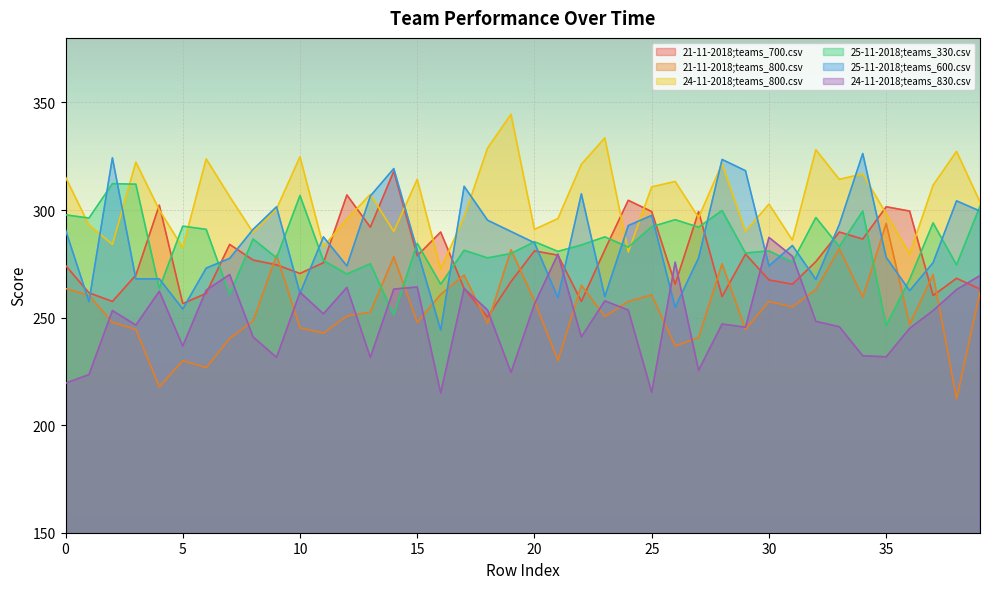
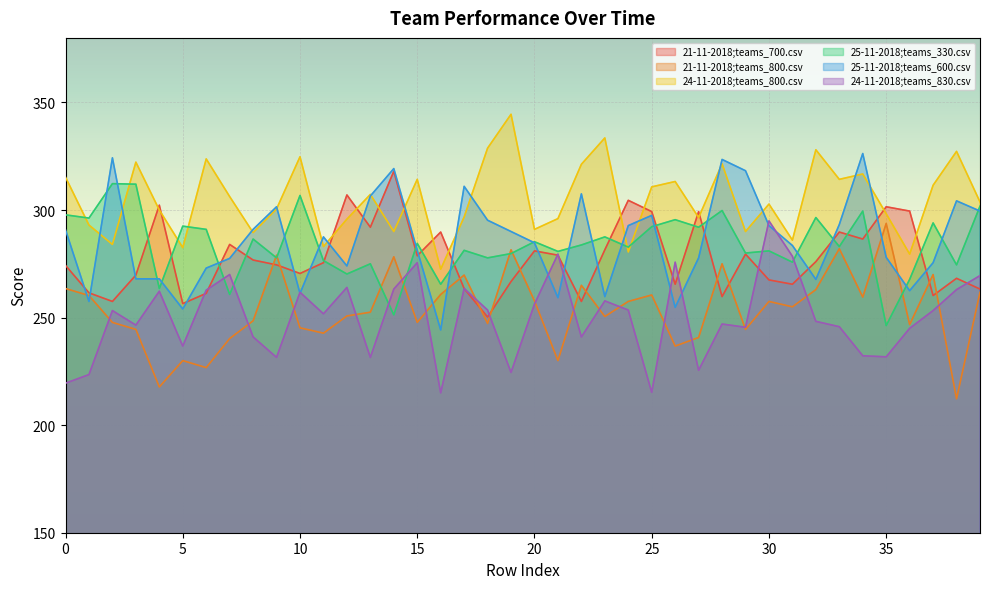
  {
    "25-11-2018;teams_330.csv": {
      "0": 298,
      "5": 293,
      "10": 307,
      "15": 285,
      "25": 292,
      "30": 281,
      "35": 246
    },
    "25-11-2018;teams_600.csv": {
      "0": 291,
      "5": 254,
      "15": 281,
      "25": 298,
-     "30": 274,
+     "30": 293,
      "35": 278
    },
    "24-11-2018;teams_830.csv": {
      "0": 220,
      "5": 237,
-     "15": 264,
+     "15": 276,
      "20": 256,
      "25": 215,
-     "30": 287,
+     "30": 295,
      "35": 232
    }
  }
